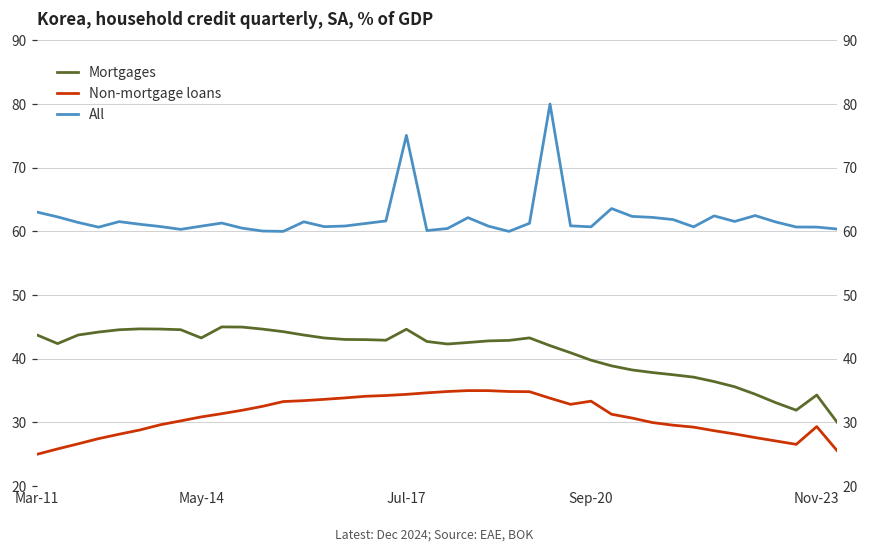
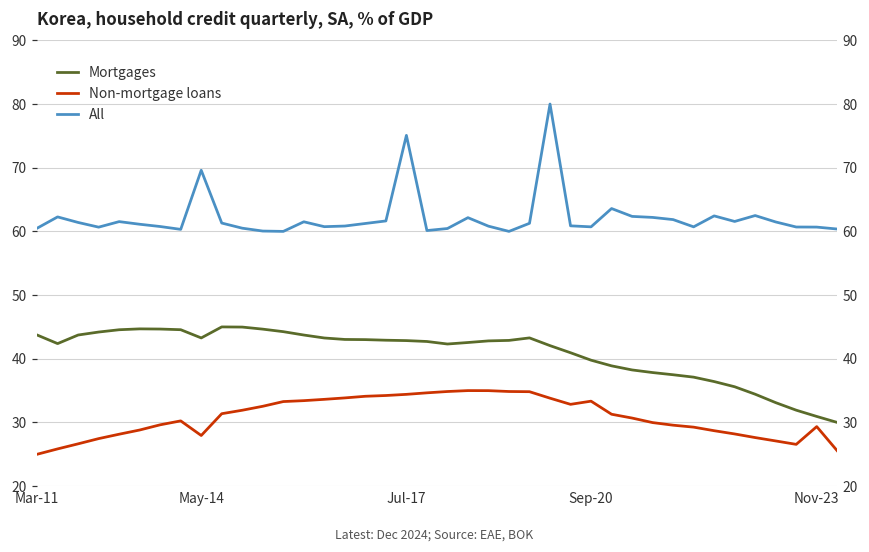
  {
    "Mortgages": {
      "Mar-11": 44,
      "May-14": 43,
-     "Jul-17": 45,
+     "Jul-17": 43,
      "Sep-20": 40,
-     "Nov-23": 34
+     "Nov-23": 31
    },
    "Non-mortgage loans": {
      "Mar-11": 25,
-     "May-14": 31,
+     "May-14": 28,
      "Jul-17": 34,
      "Sep-20": 33,
      "Nov-23": 29
    },
    "All": {
-     "Mar-11": 63,
-     "May-14": 61,
+     "Mar-11": 60,
+     "May-14": 70,
      "Jul-17": 75,
      "Sep-20": 61,
      "Nov-23": 61
    }
  }
